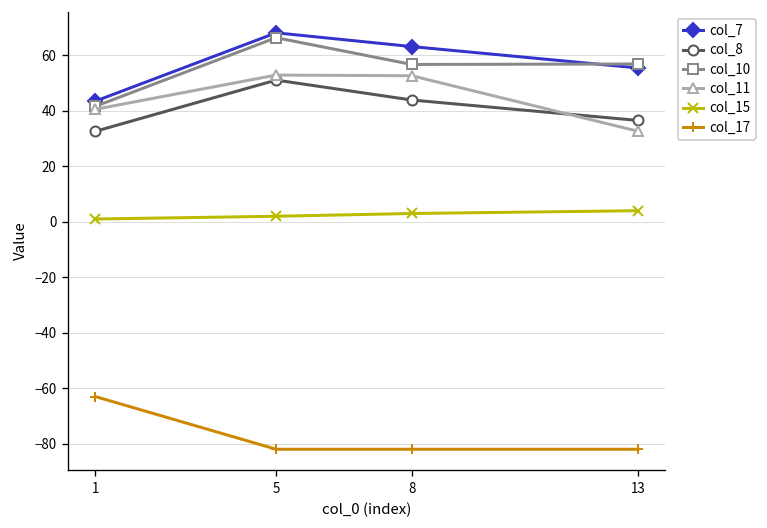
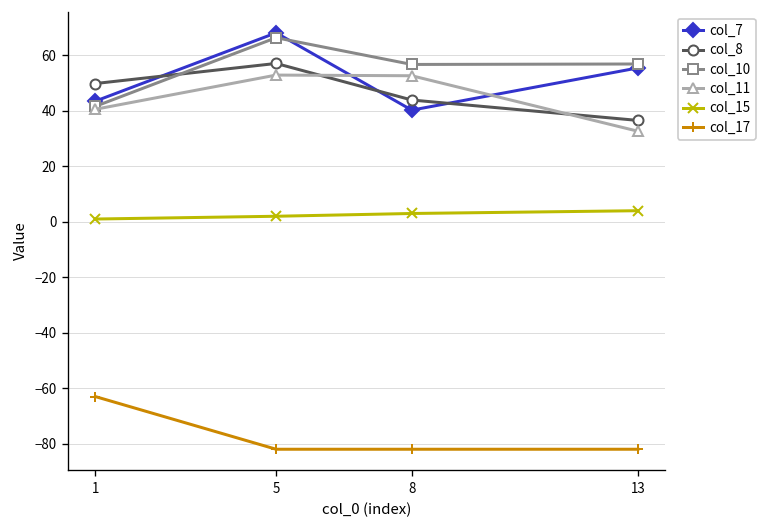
  {
    "col_7": {
      "1": 43,
      "5": 68,
-     "8": 63,
+     "8": 40,
      "13": 55
    },
    "col_8": {
-     "1": 33,
-     "5": 51,
+     "1": 50,
+     "5": 57,
      "8": 44,
      "13": 37
    }
  }
